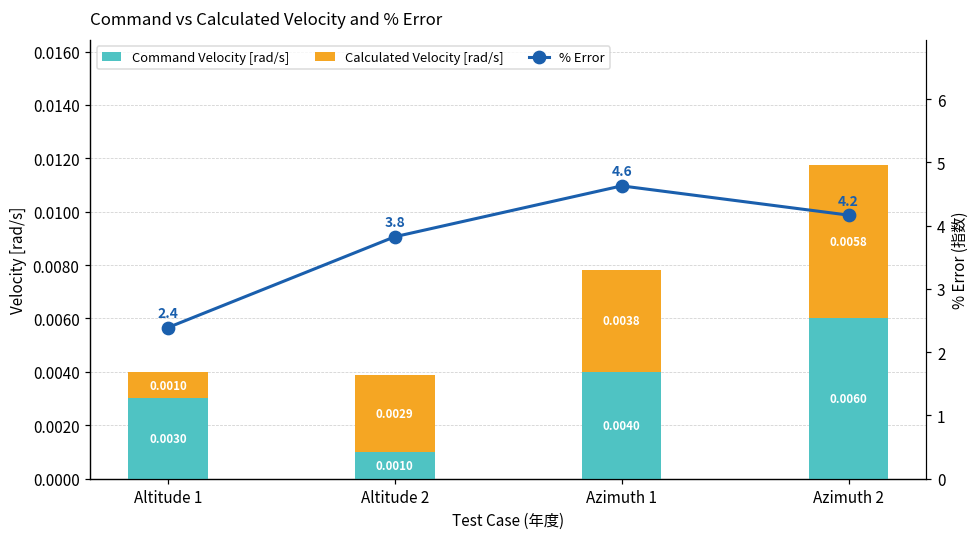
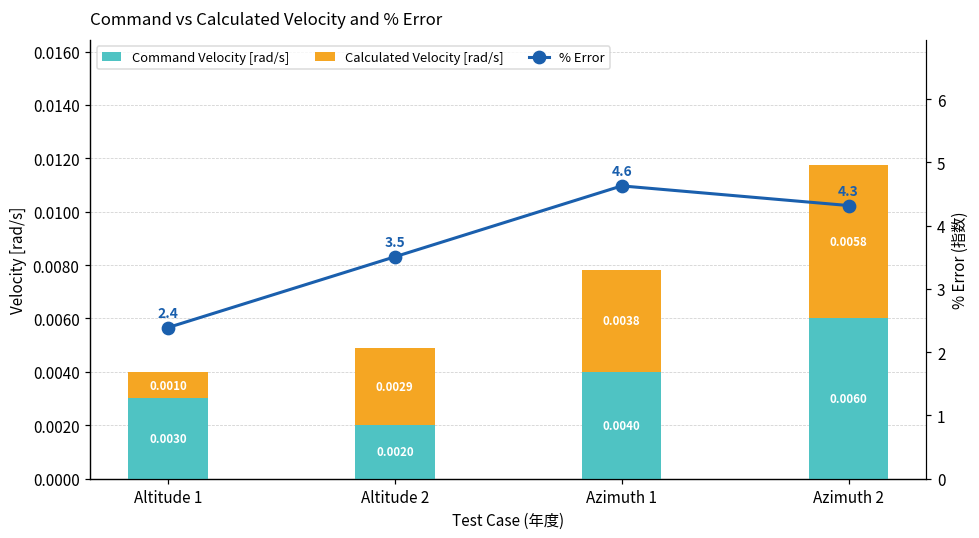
  {
    "Command Velocity [rad/s]": {
      "Altitude 1": 0.0030,
-     "Altitude 2": 0.0010,
+     "Altitude 2": 0.0020,
      "Azimuth 1": 0.0040,
      "Azimuth 2": 0.0060
    },
    "Calculated Velocity [rad/s]": {
      "Altitude 1": 0.0010,
      "Altitude 2": 0.0029,
      "Azimuth 1": 0.0038,
      "Azimuth 2": 0.0058
    },
    "% Error": {
      "Altitude 1": 2.4,
-     "Altitude 2": 3.8,
+     "Altitude 2": 3.5,
      "Azimuth 1": 4.6,
-     "Azimuth 2": 4.2
+     "Azimuth 2": 4.3
    }
  }
